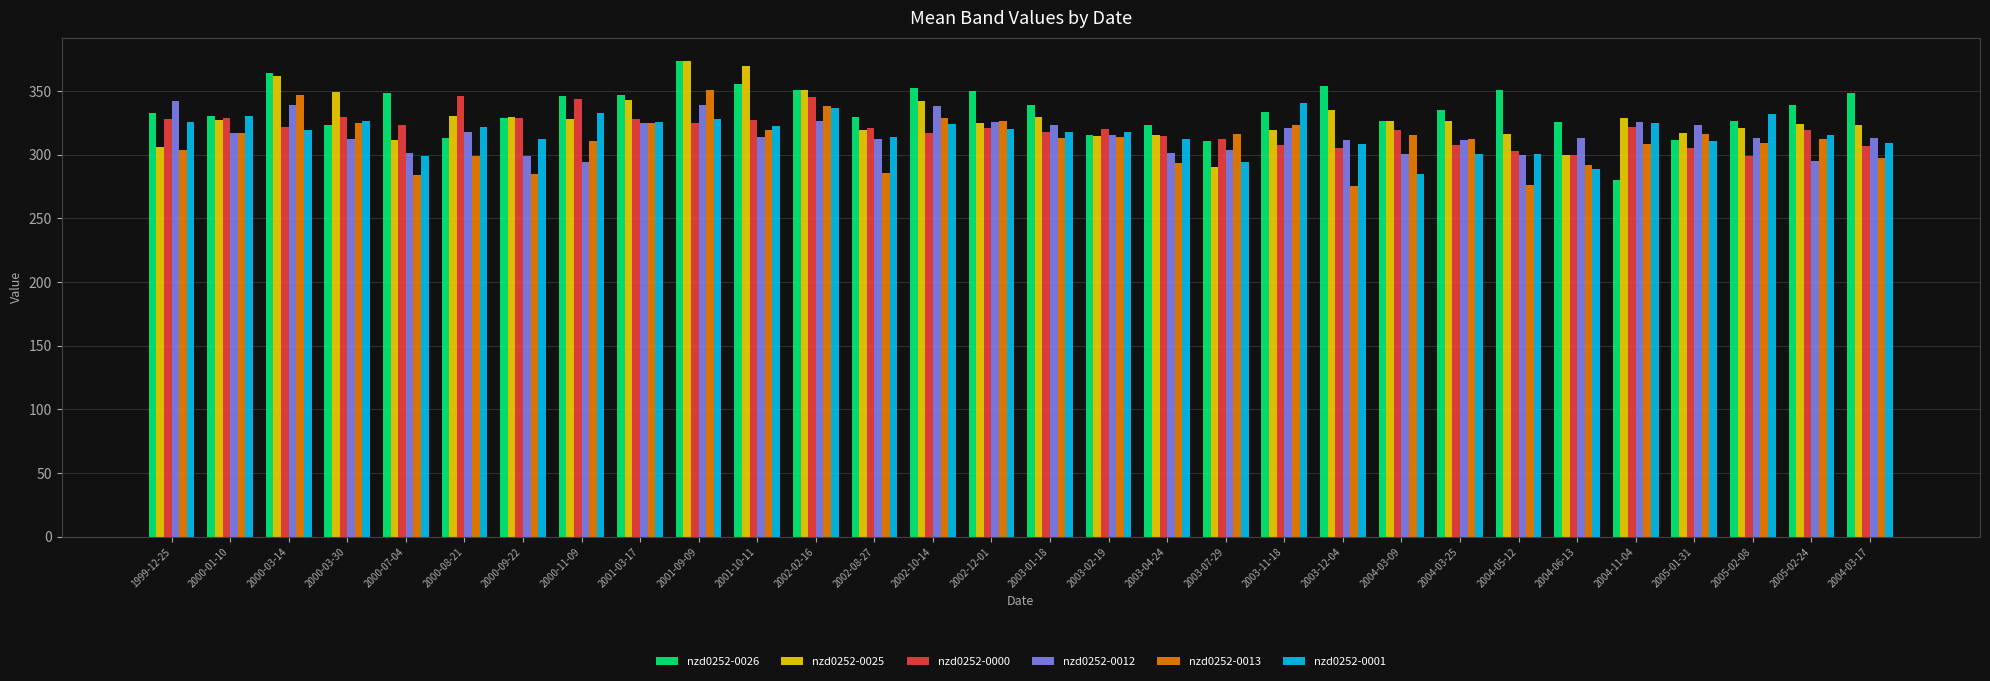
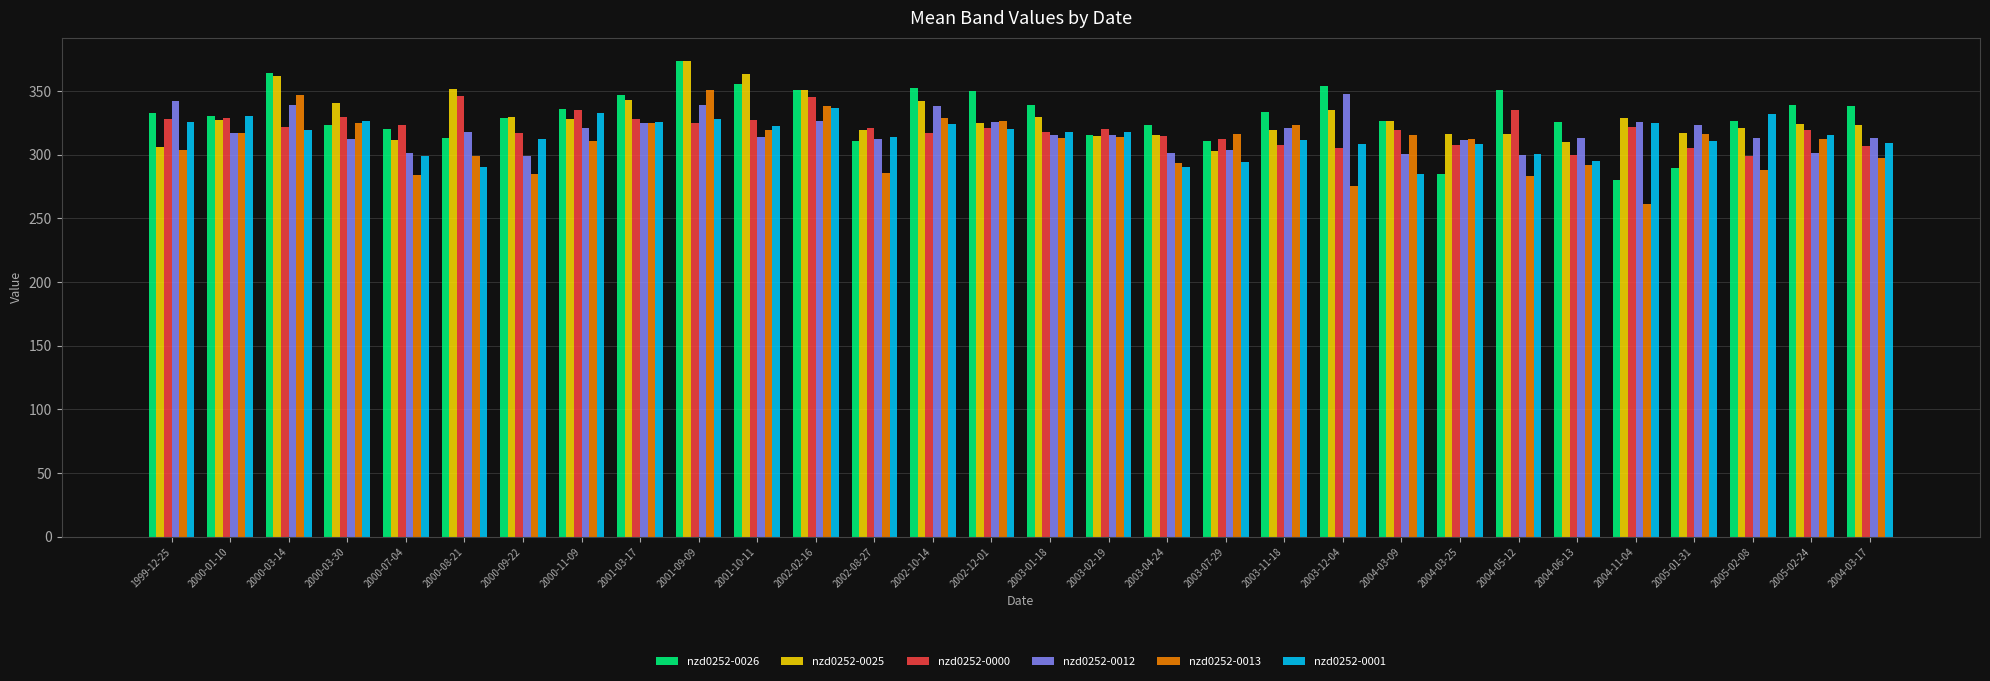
  {
    "nzd0252-0026": {
      "1999-12-25": 332,
      "2000-01-10": 330,
      "2000-03-14": 364,
      "2000-03-30": 323,
-     "2000-07-04": 348,
+     "2000-07-04": 320,
      "2000-08-21": 313,
      "2000-09-22": 329,
-     "2000-11-09": 346,
+     "2000-11-09": 336,
      "2001-03-17": 347,
      "2001-09-09": 373,
      "2001-10-11": 355,
      "2002-02-16": 351,
-     "2002-08-27": 329,
+     "2002-08-27": 310,
      "2002-10-14": 352,
      "2002-12-01": 350,
      "2003-01-18": 339,
      "2003-02-19": 315,
      "2003-04-24": 323,
      "2003-07-29": 311,
      "2003-11-18": 333,
      "2003-12-04": 354,
      "2004-03-09": 326,
-     "2004-03-25": 335,
+     "2004-03-25": 285,
      "2004-05-12": 350,
      "2004-06-13": 326,
      "2004-11-04": 280,
-     "2005-01-31": 311,
+     "2005-01-31": 290,
      "2005-02-08": 327,
      "2005-02-24": 339,
-     "2004-03-17": 349
+     "2004-03-17": 338
    },
    "nzd0252-0025": {
      "1999-12-25": 306,
      "2000-01-10": 327,
      "2000-03-14": 362,
-     "2000-03-30": 349,
+     "2000-03-30": 341,
      "2000-07-04": 311,
-     "2000-08-21": 331,
+     "2000-08-21": 351,
      "2000-09-22": 330,
      "2000-11-09": 328,
      "2001-03-17": 343,
      "2001-09-09": 373,
-     "2001-10-11": 370,
+     "2001-10-11": 363,
      "2002-02-16": 351,
      "2002-08-27": 319,
      "2002-10-14": 342,
      "2002-12-01": 325,
      "2003-01-18": 329,
      "2003-02-19": 315,
      "2003-04-24": 315,
-     "2003-07-29": 291,
+     "2003-07-29": 303,
      "2003-11-18": 320,
      "2003-12-04": 335,
      "2004-03-09": 327,
-     "2004-03-25": 327,
+     "2004-03-25": 316,
      "2004-05-12": 317,
-     "2004-06-13": 299,
+     "2004-06-13": 310,
      "2004-11-04": 328,
      "2005-01-31": 317,
      "2005-02-08": 321,
      "2005-02-24": 324,
      "2004-03-17": 323
    },
    "nzd0252-0000": {
      "1999-12-25": 328,
      "2000-01-10": 329,
      "2000-03-14": 322,
      "2000-03-30": 330,
      "2000-07-04": 323,
      "2000-08-21": 346,
-     "2000-09-22": 329,
-     "2000-11-09": 344,
+     "2000-09-22": 317,
+     "2000-11-09": 335,
      "2001-03-17": 328,
      "2001-09-09": 325,
      "2001-10-11": 327,
      "2002-02-16": 345,
      "2002-08-27": 321,
      "2002-10-14": 317,
      "2002-12-01": 321,
      "2003-01-18": 318,
      "2003-02-19": 320,
      "2003-04-24": 315,
      "2003-07-29": 312,
      "2003-11-18": 307,
      "2003-12-04": 305,
      "2004-03-09": 319,
      "2004-03-25": 308,
-     "2004-05-12": 303,
+     "2004-05-12": 335,
      "2004-06-13": 300,
      "2004-11-04": 322,
      "2005-01-31": 305,
      "2005-02-08": 299,
      "2005-02-24": 319,
      "2004-03-17": 307
    },
    "nzd0252-0012": {
      "1999-12-25": 342,
      "2000-01-10": 317,
      "2000-03-14": 339,
      "2000-03-30": 312,
      "2000-07-04": 301,
      "2000-08-21": 317,
      "2000-09-22": 299,
-     "2000-11-09": 295,
+     "2000-11-09": 321,
      "2001-03-17": 325,
      "2001-09-09": 339,
      "2001-10-11": 314,
      "2002-02-16": 327,
      "2002-08-27": 312,
      "2002-10-14": 338,
      "2002-12-01": 325,
-     "2003-01-18": 323,
+     "2003-01-18": 316,
      "2003-02-19": 316,
      "2003-04-24": 302,
      "2003-07-29": 303,
      "2003-11-18": 321,
-     "2003-12-04": 311,
+     "2003-12-04": 348,
      "2004-03-09": 300,
      "2004-03-25": 312,
      "2004-05-12": 300,
      "2004-06-13": 313,
      "2004-11-04": 326,
      "2005-01-31": 323,
      "2005-02-08": 313,
-     "2005-02-24": 295,
+     "2005-02-24": 301,
      "2004-03-17": 313
    },
    "nzd0252-0013": {
      "1999-12-25": 303,
      "2000-01-10": 317,
      "2000-03-14": 347,
      "2000-03-30": 325,
      "2000-07-04": 284,
      "2000-08-21": 299,
      "2000-09-22": 285,
      "2000-11-09": 311,
      "2001-03-17": 324,
      "2001-09-09": 350,
      "2001-10-11": 319,
      "2002-02-16": 338,
      "2002-08-27": 285,
      "2002-10-14": 329,
      "2002-12-01": 326,
      "2003-01-18": 313,
      "2003-02-19": 314,
      "2003-04-24": 294,
      "2003-07-29": 316,
      "2003-11-18": 324,
      "2003-12-04": 275,
      "2004-03-09": 315,
      "2004-03-25": 312,
-     "2004-05-12": 276,
+     "2004-05-12": 283,
      "2004-06-13": 292,
-     "2004-11-04": 308,
+     "2004-11-04": 261,
      "2005-01-31": 316,
-     "2005-02-08": 309,
+     "2005-02-08": 288,
      "2005-02-24": 313,
      "2004-03-17": 298
    },
    "nzd0252-0001": {
      "1999-12-25": 326,
      "2000-01-10": 330,
      "2000-03-14": 319,
      "2000-03-30": 327,
      "2000-07-04": 299,
-     "2000-08-21": 322,
+     "2000-08-21": 290,
      "2000-09-22": 312,
      "2000-11-09": 333,
      "2001-03-17": 326,
      "2001-09-09": 328,
      "2001-10-11": 323,
      "2002-02-16": 336,
      "2002-08-27": 314,
      "2002-10-14": 324,
      "2002-12-01": 320,
      "2003-01-18": 318,
      "2003-02-19": 318,
-     "2003-04-24": 312,
+     "2003-04-24": 290,
      "2003-07-29": 294,
-     "2003-11-18": 341,
+     "2003-11-18": 311,
      "2003-12-04": 309,
      "2004-03-09": 285,
-     "2004-03-25": 301,
+     "2004-03-25": 308,
      "2004-05-12": 300,
-     "2004-06-13": 288,
+     "2004-06-13": 295,
      "2004-11-04": 324,
      "2005-01-31": 310,
      "2005-02-08": 332,
      "2005-02-24": 315,
      "2004-03-17": 309
    }
  }
